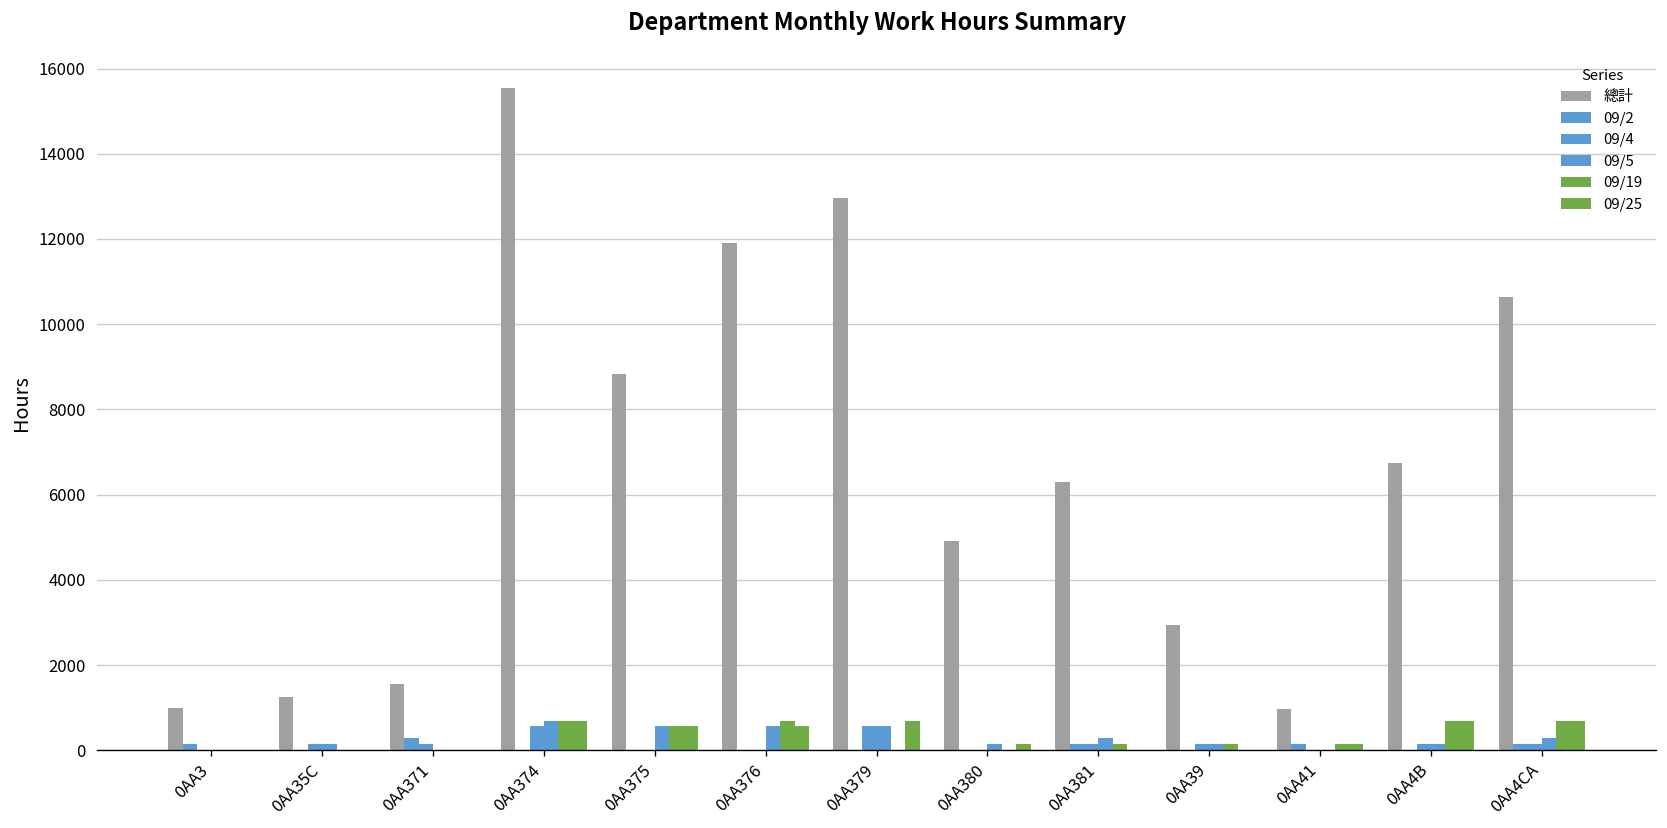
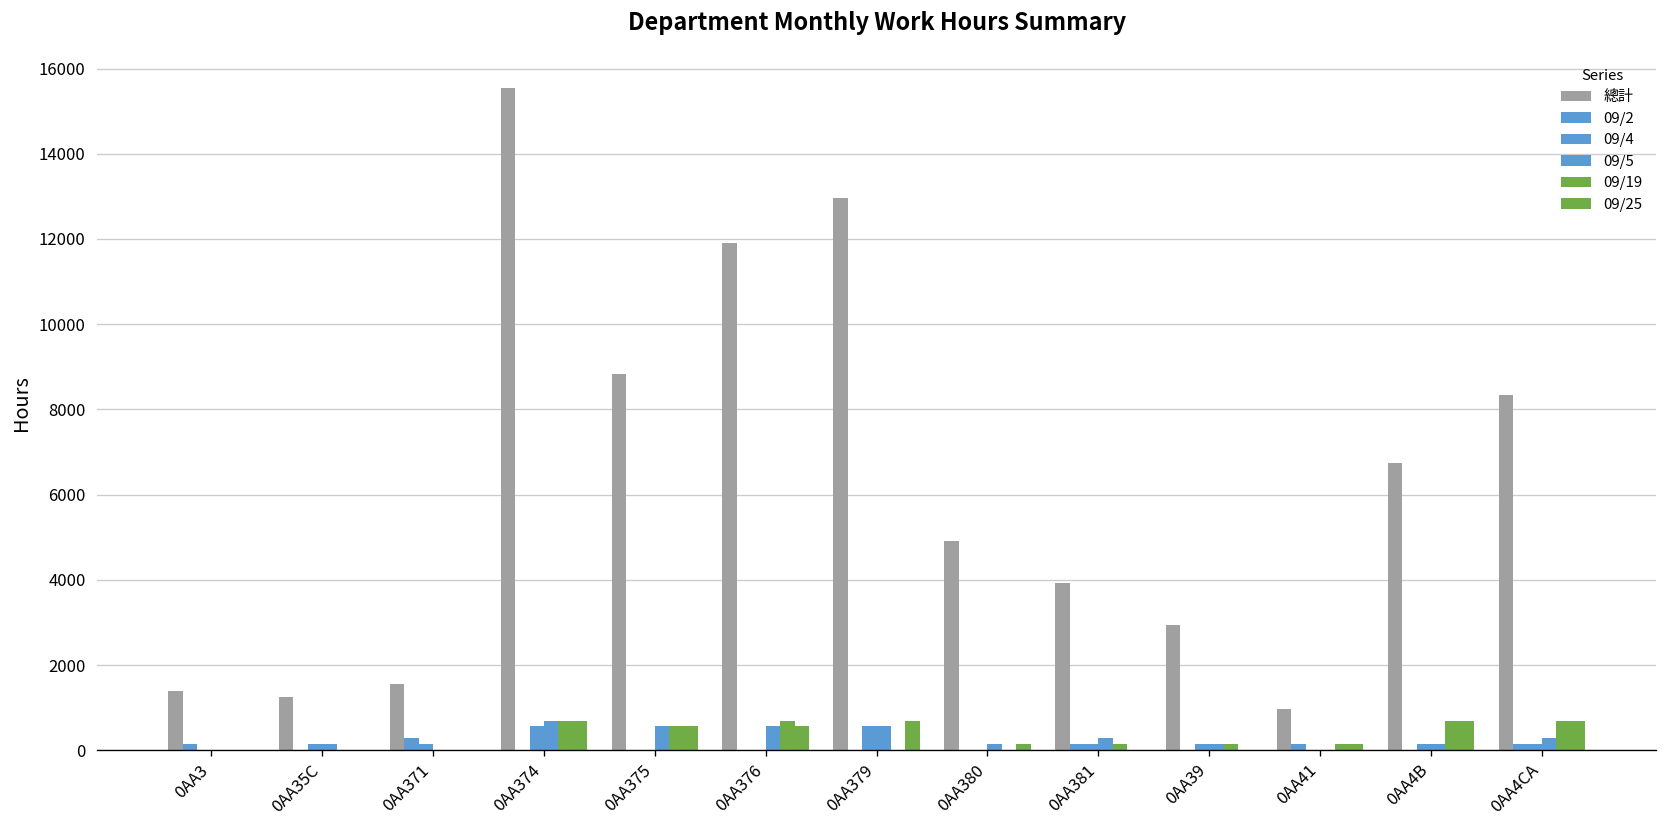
  {
    "總計": {
-     "0AA3": 1000,
+     "0AA3": 1400,
      "0AA35C": 1300,
      "0AA371": 1600,
      "0AA374": 15500,
      "0AA375": 8800,
      "0AA376": 11900,
      "0AA379": 13000,
      "0AA380": 4900,
-     "0AA381": 6300,
+     "0AA381": 3900,
      "0AA39": 2900,
      "0AA41": 1000,
      "0AA4B": 6700,
-     "0AA4CA": 10600
+     "0AA4CA": 8300
    }
  }
